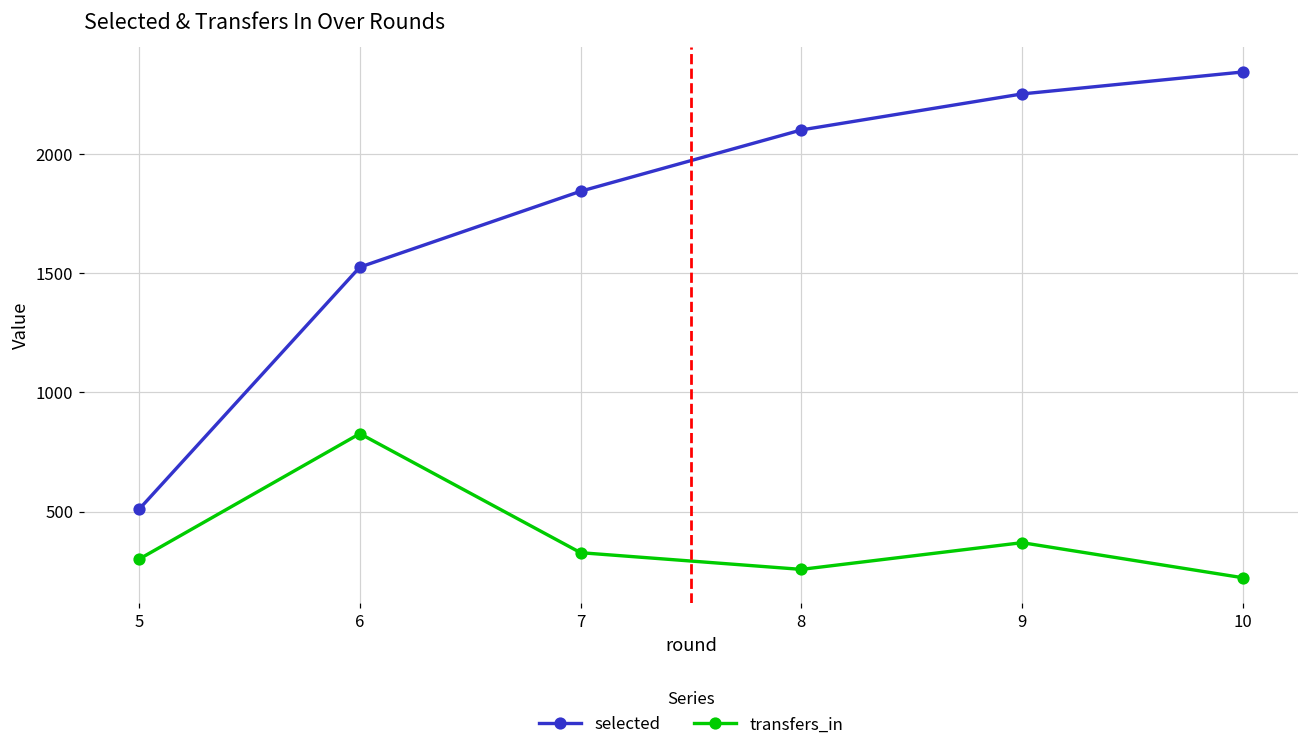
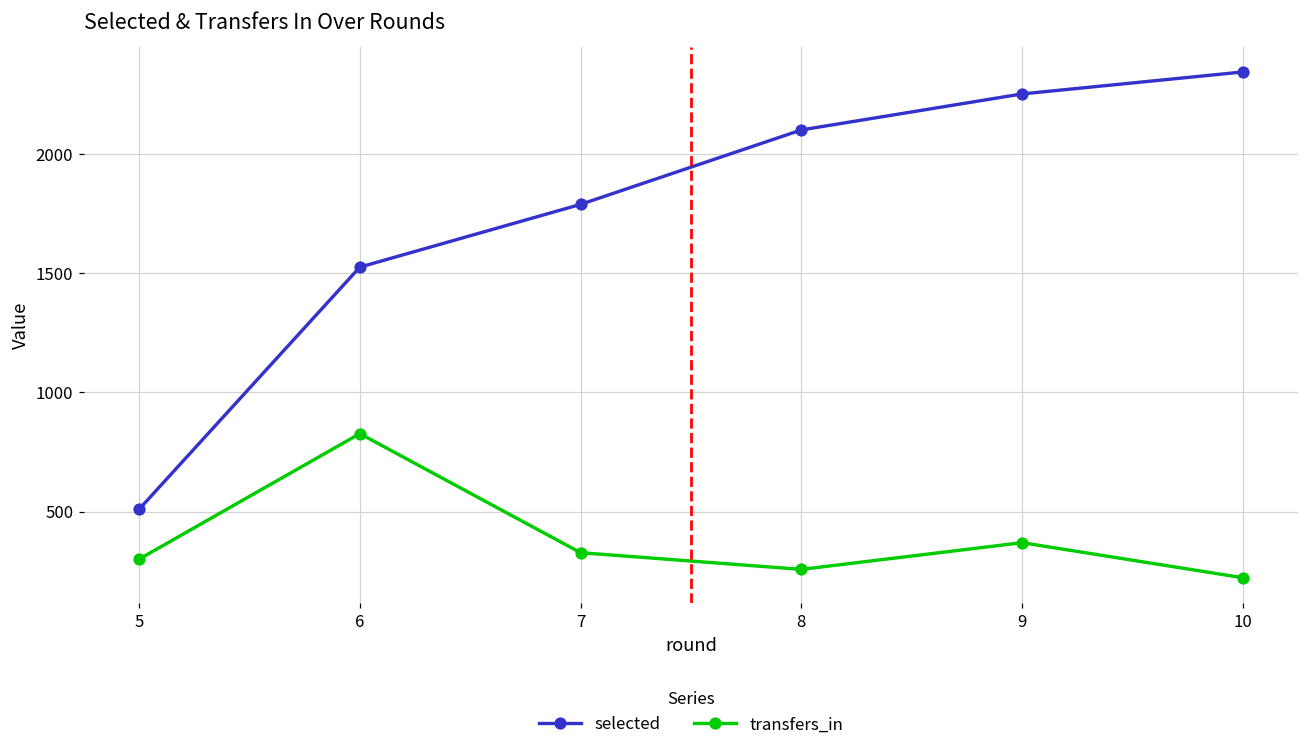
  {
    "selected": {
      "5": 510,
      "6": 1530,
-     "7": 1840,
+     "7": 1790,
      "8": 2100,
      "9": 2250,
      "10": 2340
    },
    "transfers_in": {
      "5": 300,
      "6": 830,
      "7": 330,
      "8": 260,
      "9": 370,
      "10": 220
    }
  }
